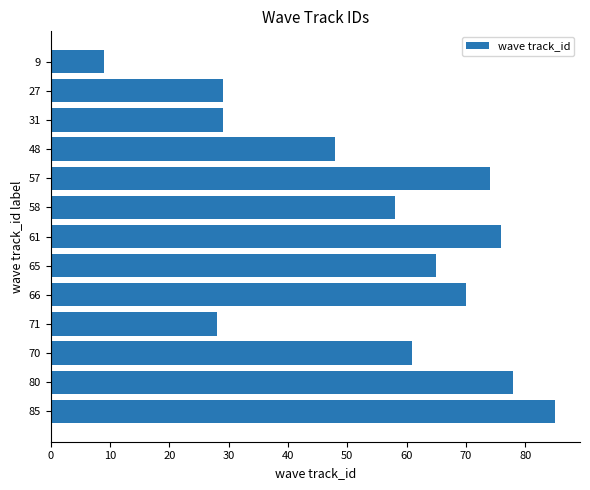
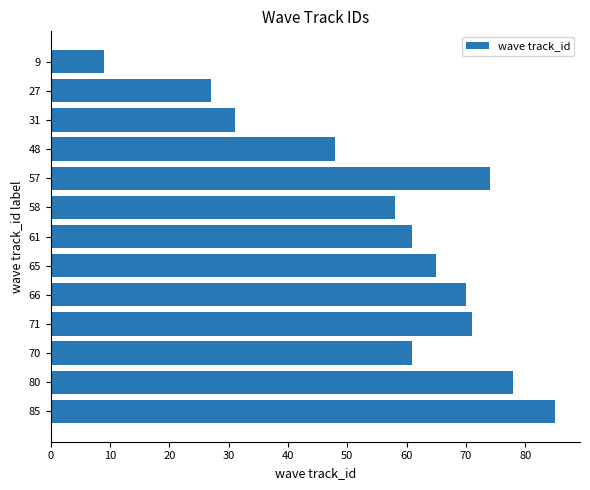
  {
    "9": 9,
-   "27": 29,
-   "31": 29,
+   "27": 27,
+   "31": 31,
    "48": 48,
    "57": 74,
    "58": 58,
-   "61": 76,
+   "61": 61,
    "65": 65,
    "66": 70,
-   "71": 28,
+   "71": 71,
    "70": 61,
    "80": 78,
    "85": 85
  }
